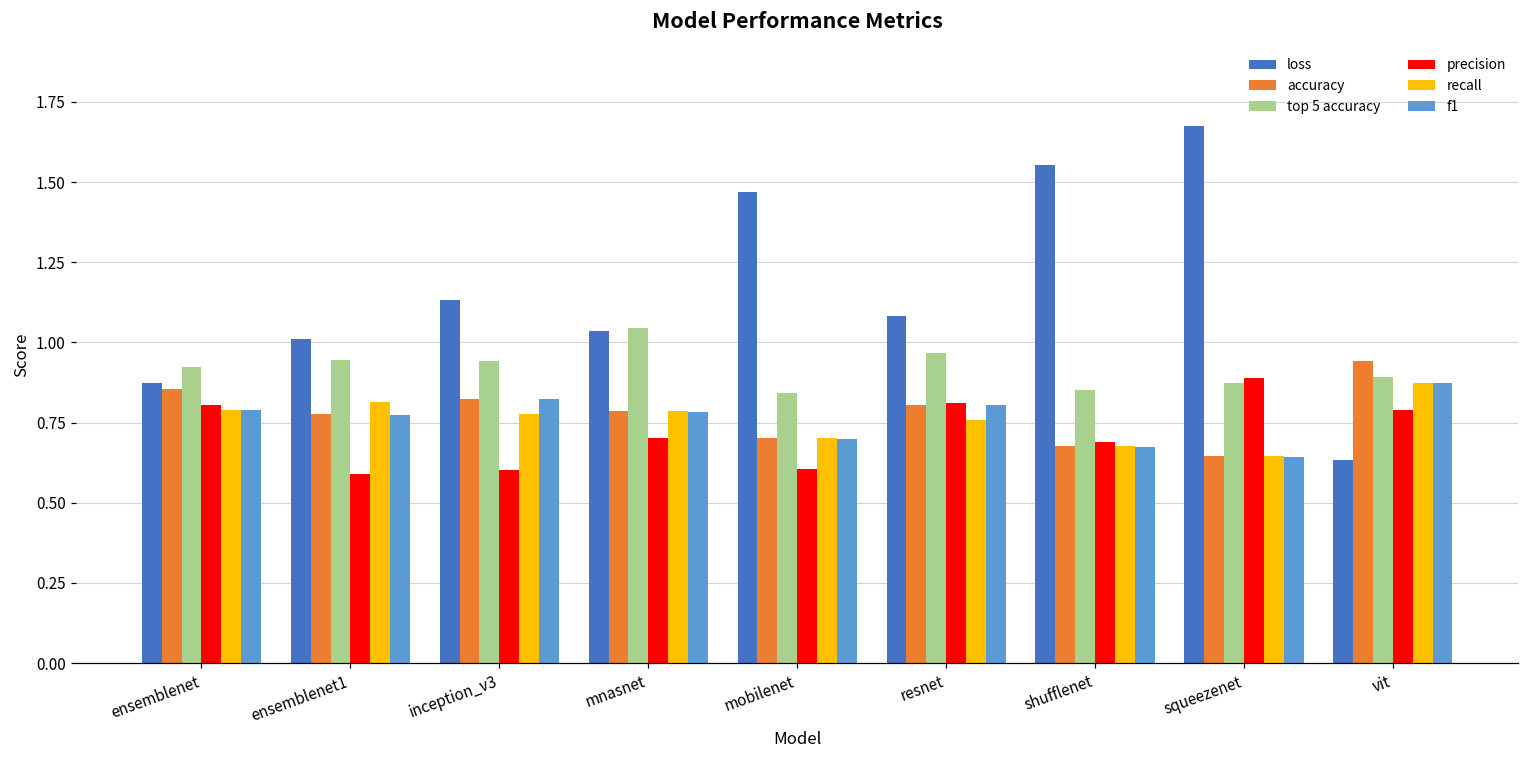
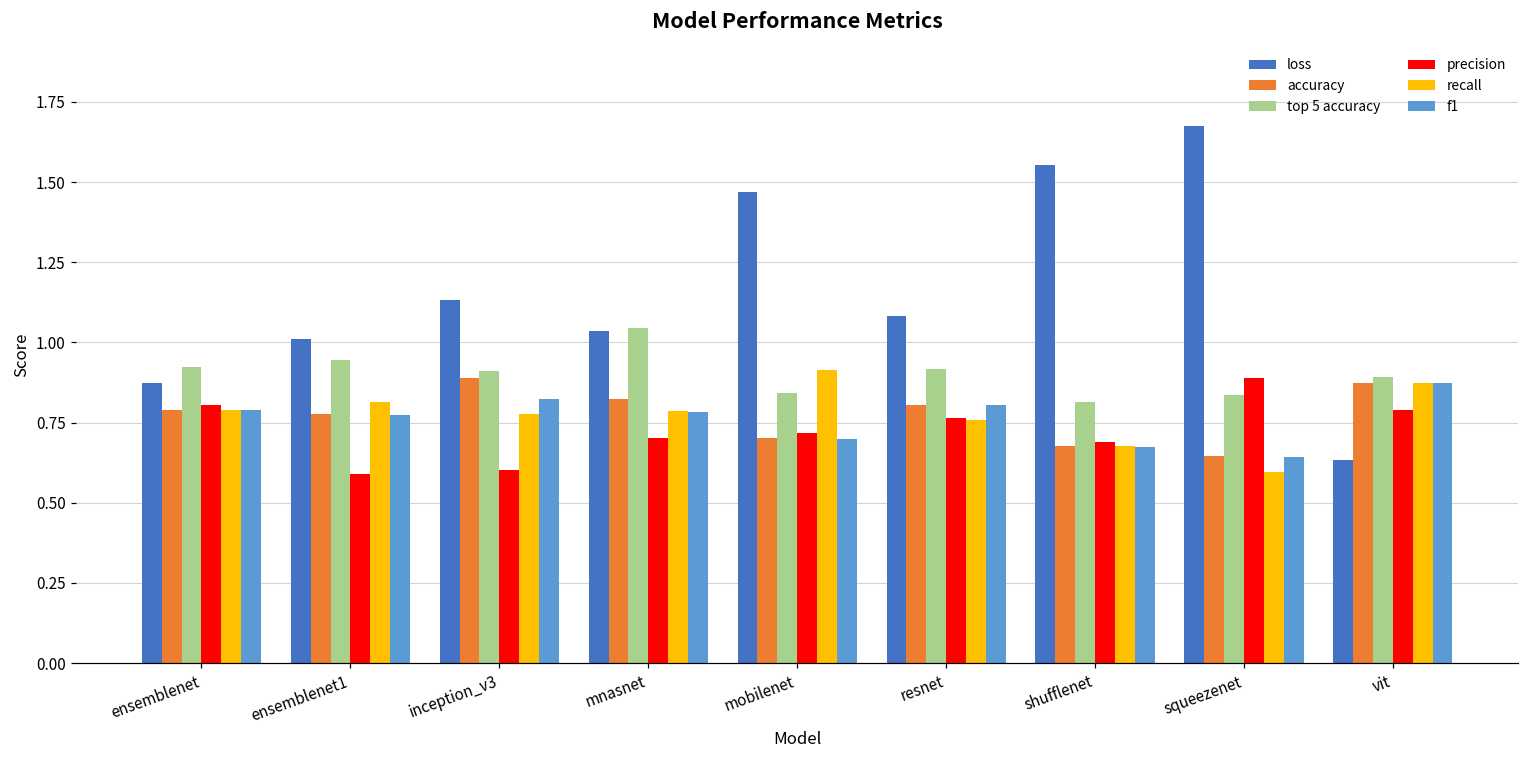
  {
    "accuracy": {
-     "ensemblenet": 0.86,
+     "ensemblenet": 0.79,
      "ensemblenet1": 0.78,
-     "inception_v3": 0.82,
-     "mnasnet": 0.79,
+     "inception_v3": 0.89,
+     "mnasnet": 0.82,
      "mobilenet": 0.70,
      "resnet": 0.81,
      "shufflenet": 0.68,
      "squeezenet": 0.65,
-     "vit": 0.94
+     "vit": 0.87
    },
    "top 5 accuracy": {
      "ensemblenet": 0.92,
      "ensemblenet1": 0.94,
-     "inception_v3": 0.94,
+     "inception_v3": 0.91,
      "mnasnet": 1.05,
      "mobilenet": 0.84,
-     "resnet": 0.97,
-     "shufflenet": 0.85,
-     "squeezenet": 0.87,
+     "resnet": 0.92,
+     "shufflenet": 0.82,
+     "squeezenet": 0.84,
      "vit": 0.89
    },
    "precision": {
      "ensemblenet": 0.80,
      "ensemblenet1": 0.59,
      "inception_v3": 0.60,
      "mnasnet": 0.70,
-     "mobilenet": 0.60,
-     "resnet": 0.81,
+     "mobilenet": 0.72,
+     "resnet": 0.76,
      "shufflenet": 0.69,
      "squeezenet": 0.89,
      "vit": 0.79
    },
    "recall": {
      "ensemblenet": 0.79,
      "ensemblenet1": 0.81,
      "inception_v3": 0.78,
      "mnasnet": 0.79,
-     "mobilenet": 0.70,
+     "mobilenet": 0.92,
      "resnet": 0.76,
      "shufflenet": 0.68,
-     "squeezenet": 0.65,
+     "squeezenet": 0.60,
      "vit": 0.87
    }
  }
